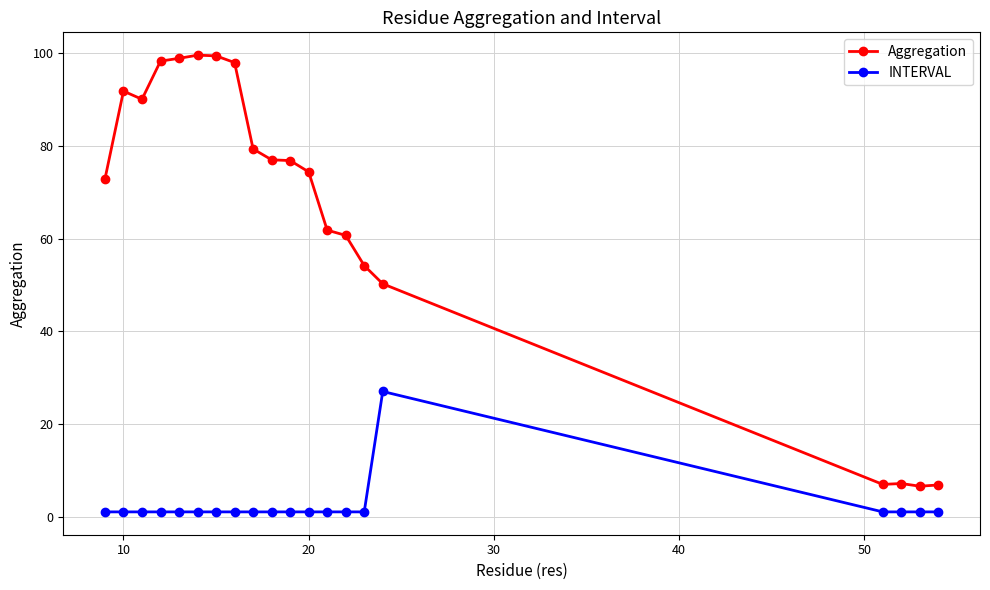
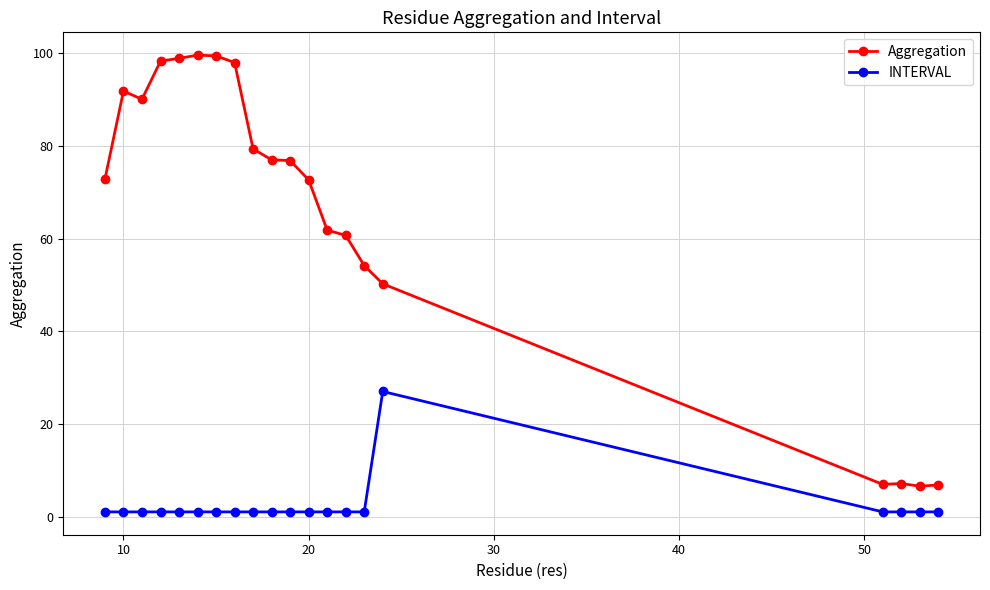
  {
    "Aggregation": {
      "10": 92,
-     "20": 74
+     "20": 73
    },
    "INTERVAL": {
      "10": 1,
      "20": 1
    }
  }
